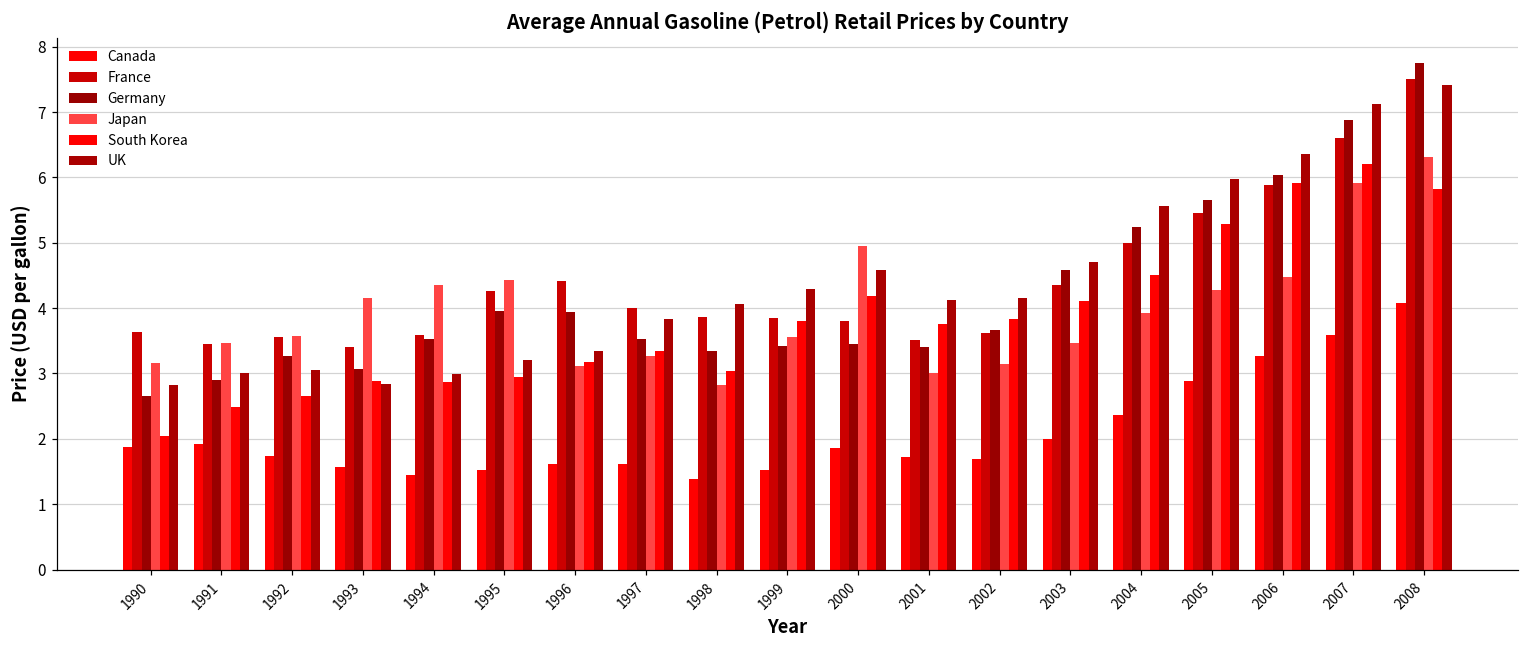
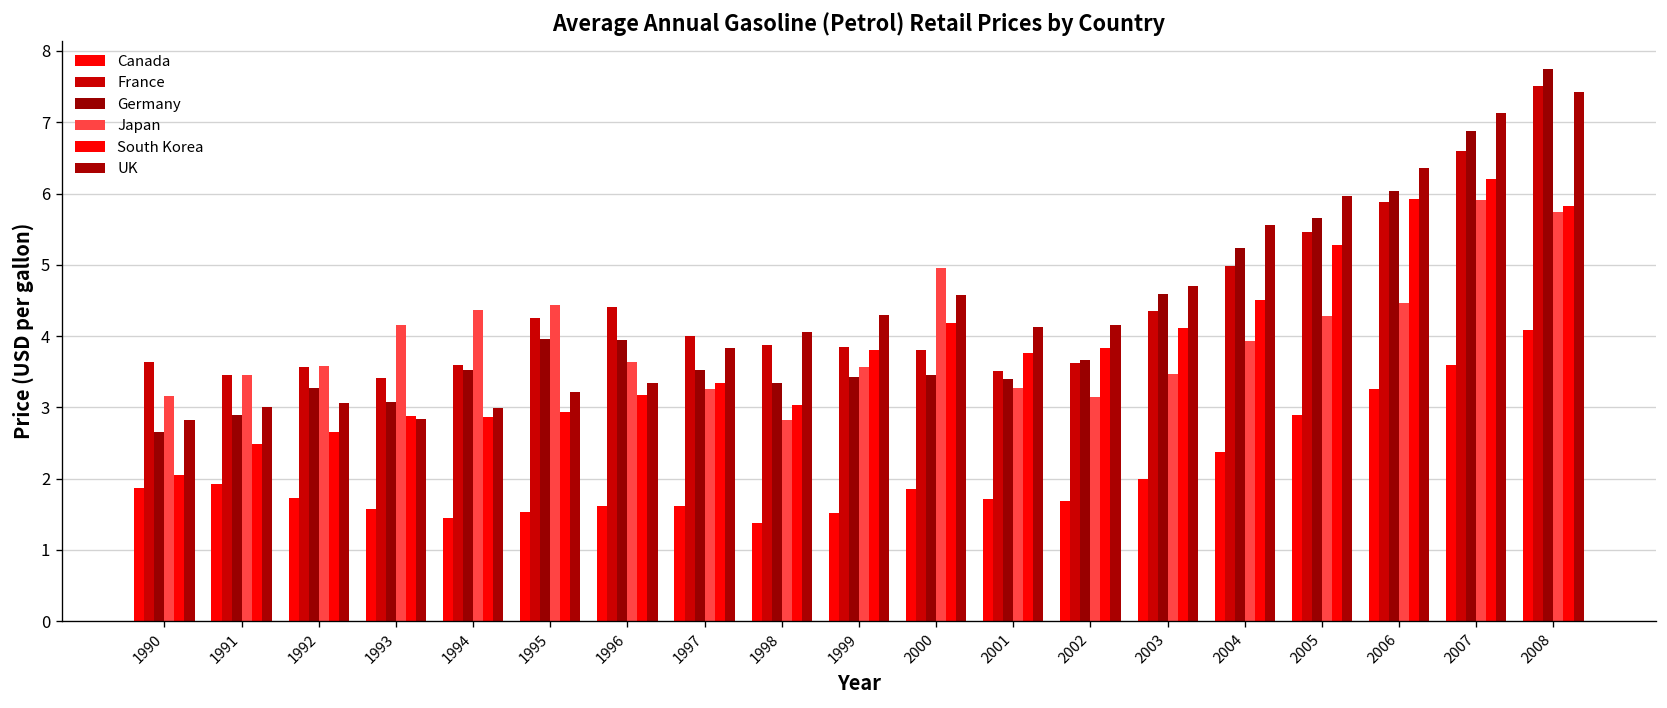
  {
    "Japan": {
      "1990": 3.2,
      "1991": 3.5,
      "1992": 3.6,
      "1993": 4.2,
      "1994": 4.4,
      "1995": 4.4,
-     "1996": 3.1,
+     "1996": 3.6,
      "1997": 3.3,
      "1998": 2.8,
      "1999": 3.6,
      "2000": 5.0,
-     "2001": 3.0,
+     "2001": 3.3,
      "2002": 3.2,
      "2003": 3.5,
      "2004": 3.9,
      "2005": 4.3,
      "2006": 4.5,
      "2007": 5.9,
-     "2008": 6.3
+     "2008": 5.7
    }
  }
